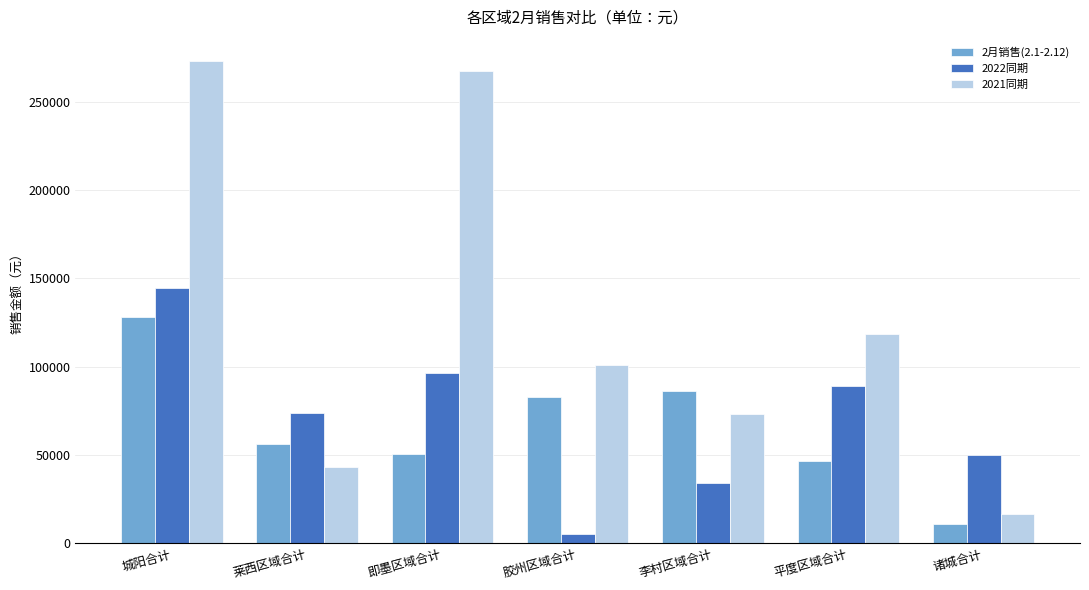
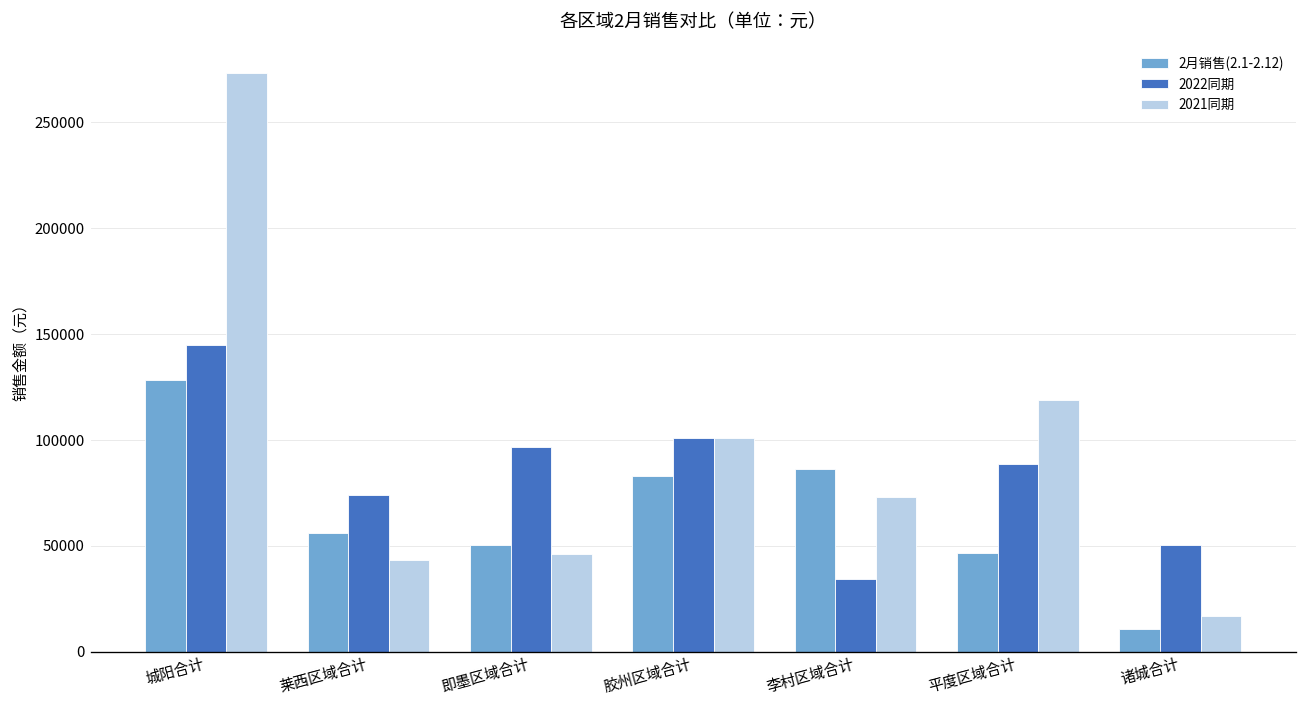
  {
    "2月销售(2.1-2.12)": {
      "城阳合计": 128000,
      "莱西区域合计": 56000,
      "即墨区域合计": 51000,
      "胶州区域合计": 83000,
      "李村区域合计": 86000,
      "平度区域合计": 47000,
      "诸城合计": 11000
    },
    "2022同期": {
      "城阳合计": 145000,
      "莱西区域合计": 74000,
      "即墨区域合计": 97000,
-     "胶州区域合计": 5000,
+     "胶州区域合计": 101000,
      "李村区域合计": 34000,
      "平度区域合计": 89000,
      "诸城合计": 50000
    },
    "2021同期": {
      "城阳合计": 273000,
      "莱西区域合计": 43000,
-     "即墨区域合计": 267000,
+     "即墨区域合计": 46000,
      "胶州区域合计": 101000,
      "李村区域合计": 73000,
      "平度区域合计": 119000,
      "诸城合计": 17000
    }
  }
